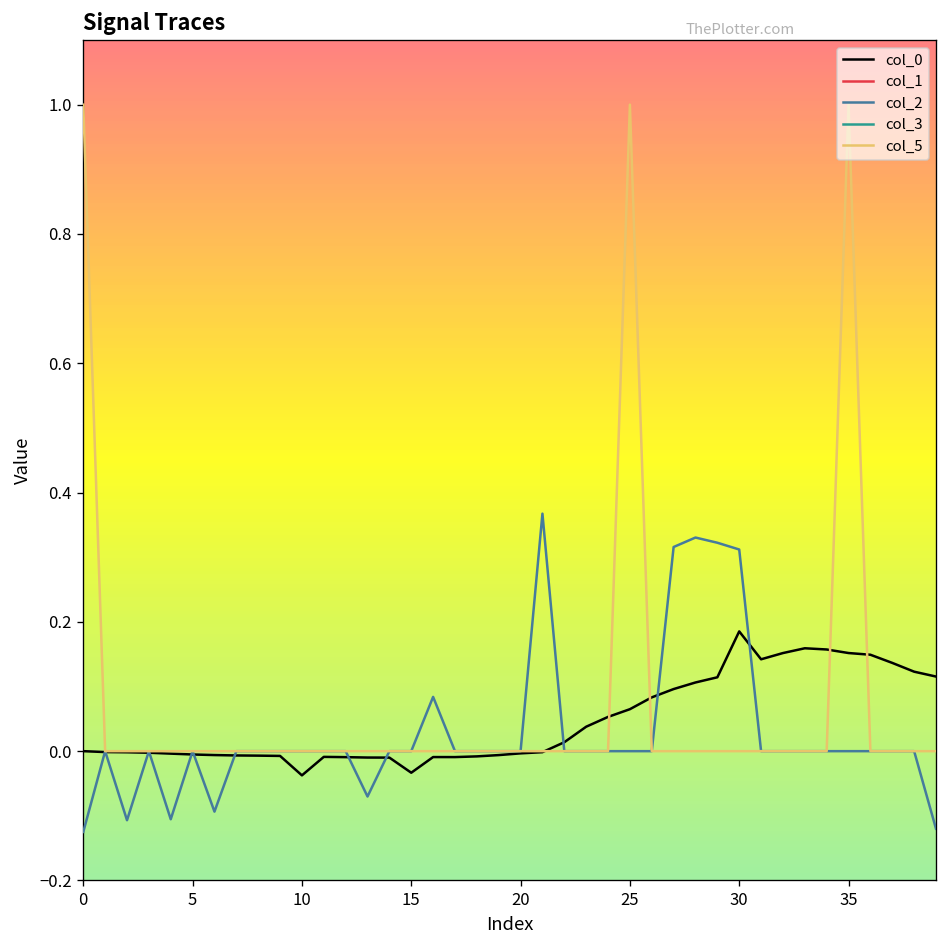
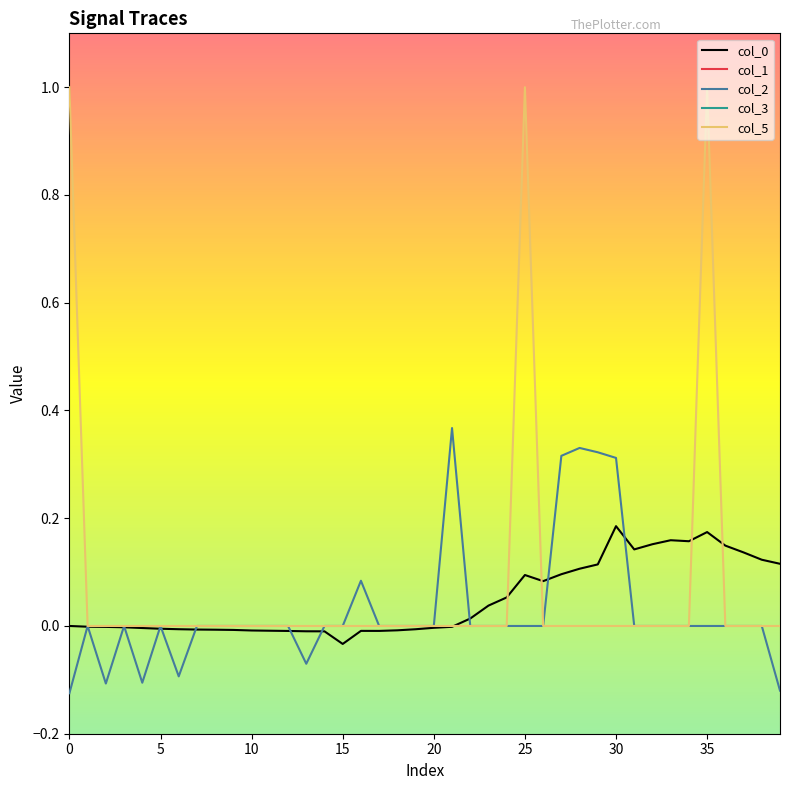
  {
    "col_0": {
      "0": 0.00,
      "5": -0.01,
-     "10": -0.04,
+     "10": -0.01,
      "15": -0.03,
-     "25": 0.06,
+     "25": 0.09,
      "30": 0.19,
-     "35": 0.15
+     "35": 0.17
    },
    "col_5": {
      "0": 1.00,
      "25": 1.00,
      "30": 0.00
    }
  }
